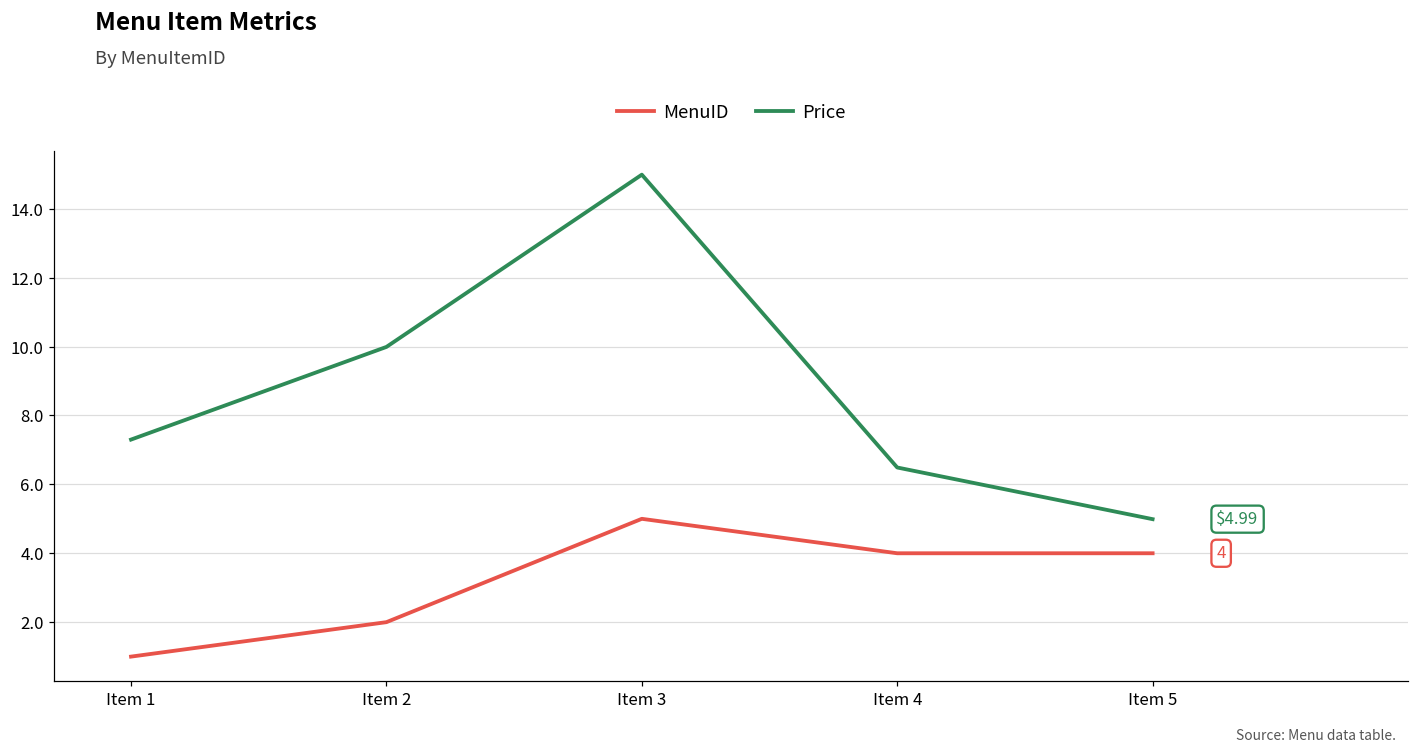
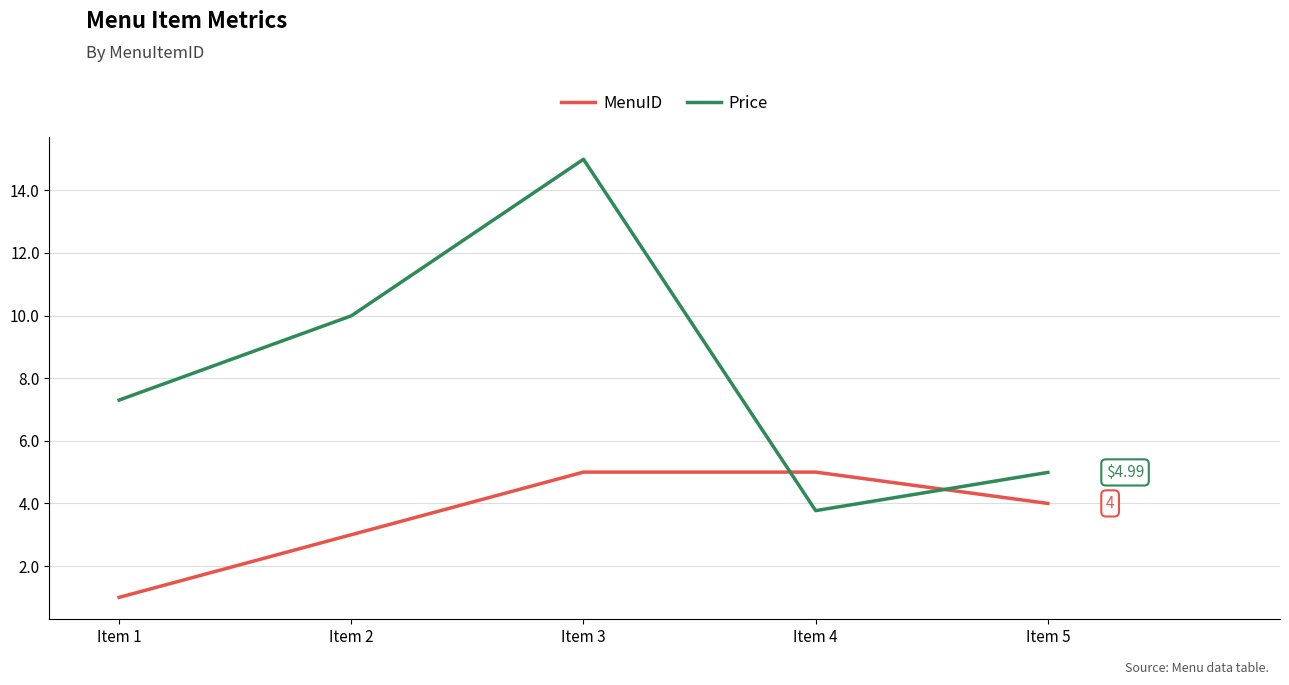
  {
    "MenuID": {
      "Item 1": 1,
-     "Item 2": 2,
+     "Item 2": 3,
      "Item 3": 5,
-     "Item 4": 4,
+     "Item 4": 5,
      "Item 5": 4
    },
    "Price": {
      "Item 1": 7.3,
      "Item 2": 10.0,
      "Item 3": 15.0,
-     "Item 4": 6.5,
+     "Item 4": 3.8,
      "Item 5": 5.0
    }
  }
